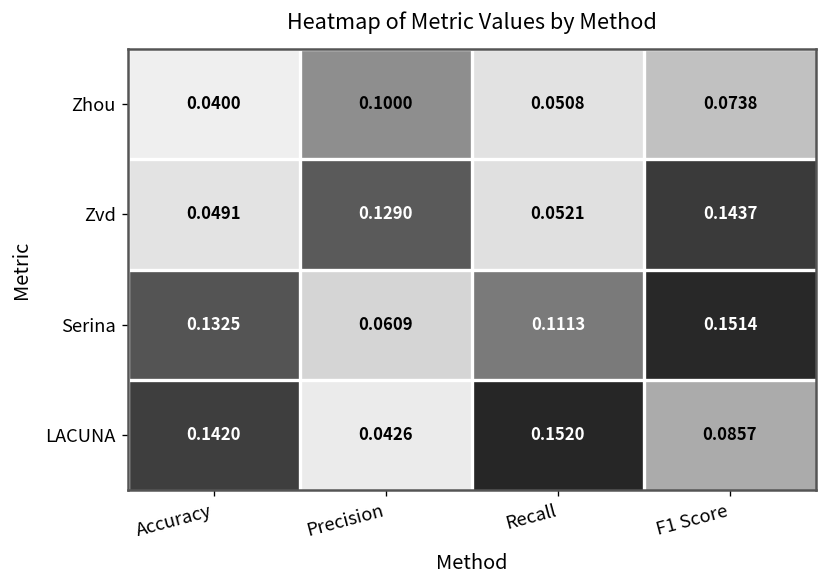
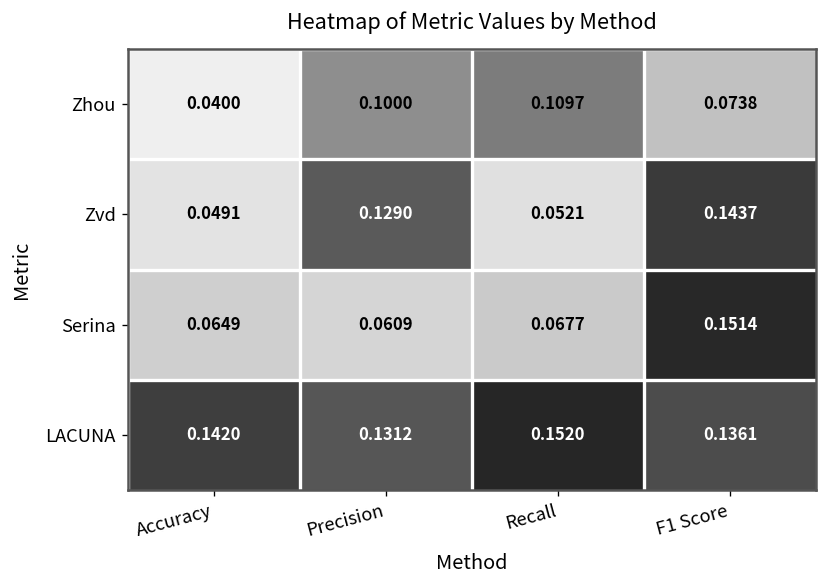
  {
    "Zhou": {
      "Accuracy": 0.0400,
      "Precision": 0.1000,
-     "Recall": 0.0508,
+     "Recall": 0.1097,
      "F1 Score": 0.0738
    },
    "Zvd": {
      "Accuracy": 0.0491,
      "Precision": 0.1290,
      "Recall": 0.0521,
      "F1 Score": 0.1437
    },
    "Serina": {
-     "Accuracy": 0.1325,
+     "Accuracy": 0.0649,
      "Precision": 0.0609,
-     "Recall": 0.1113,
+     "Recall": 0.0677,
      "F1 Score": 0.1514
    },
    "LACUNA": {
      "Accuracy": 0.1420,
-     "Precision": 0.0426,
+     "Precision": 0.1312,
      "Recall": 0.1520,
-     "F1 Score": 0.0857
+     "F1 Score": 0.1361
    }
  }
